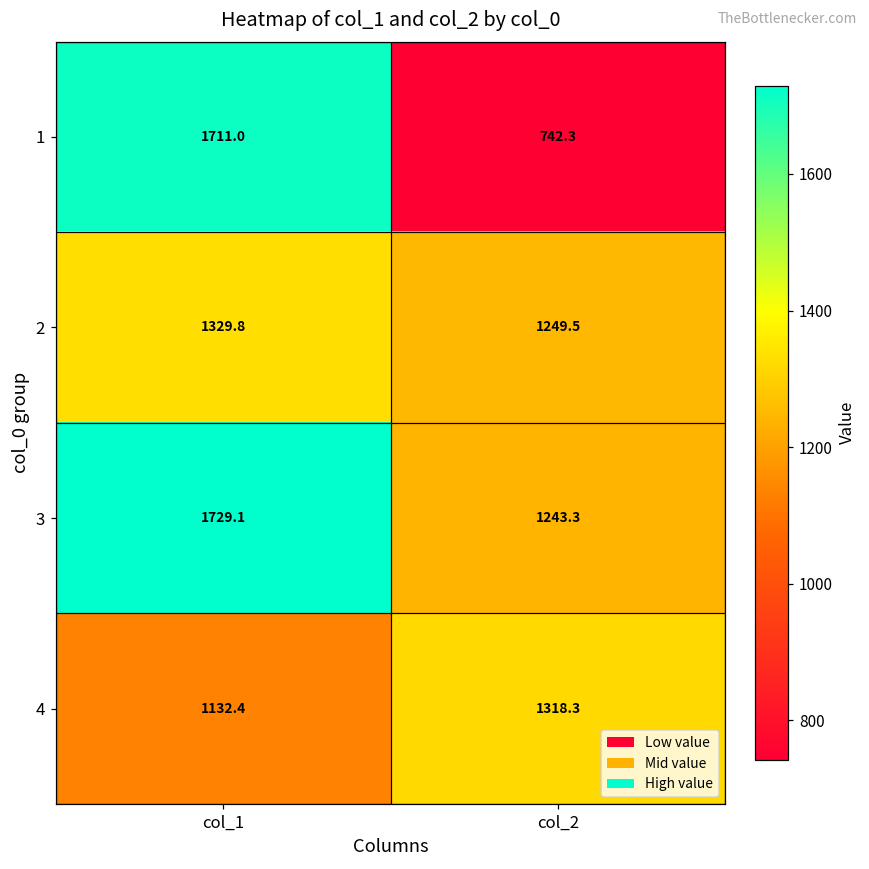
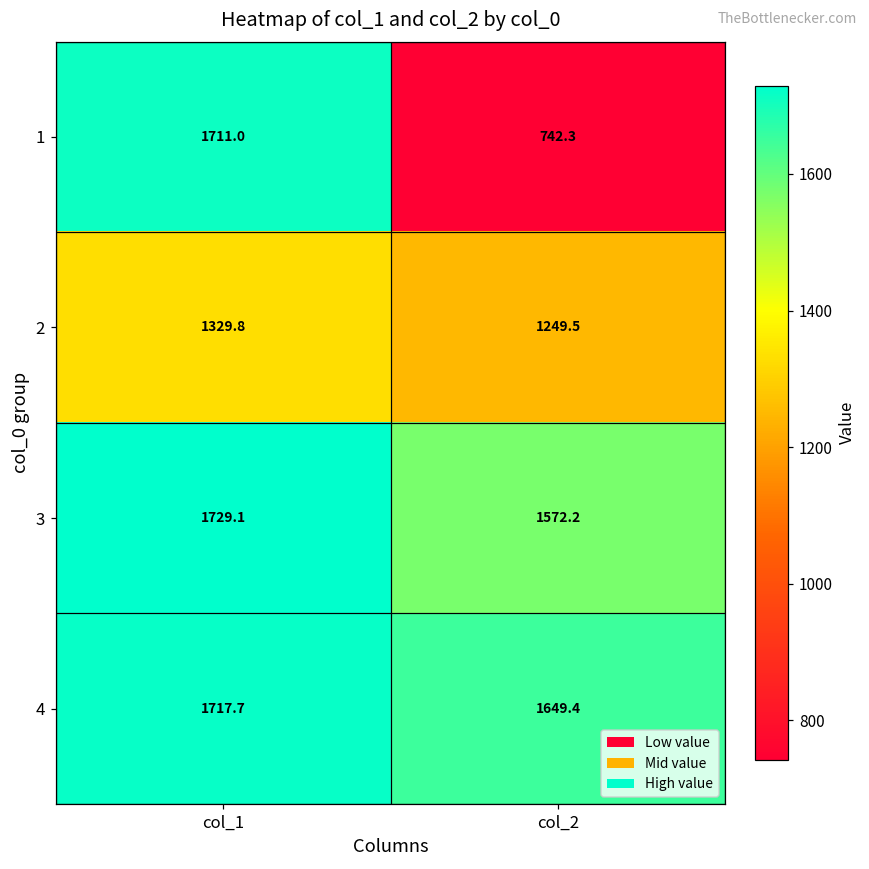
  {
    "1": {
      "col_1": 1711.0,
      "col_2": 742.3
    },
    "2": {
      "col_1": 1329.8,
      "col_2": 1249.5
    },
    "3": {
      "col_1": 1729.1,
-     "col_2": 1243.3
+     "col_2": 1572.2
    },
    "4": {
-     "col_1": 1132.4,
-     "col_2": 1318.3
+     "col_1": 1717.7,
+     "col_2": 1649.4
    }
  }
